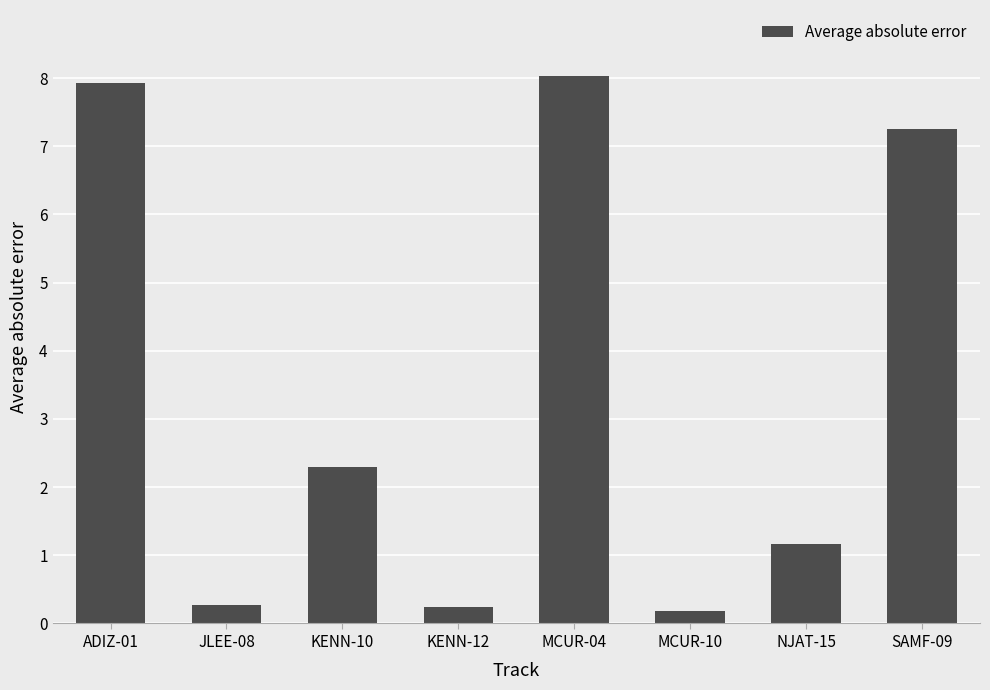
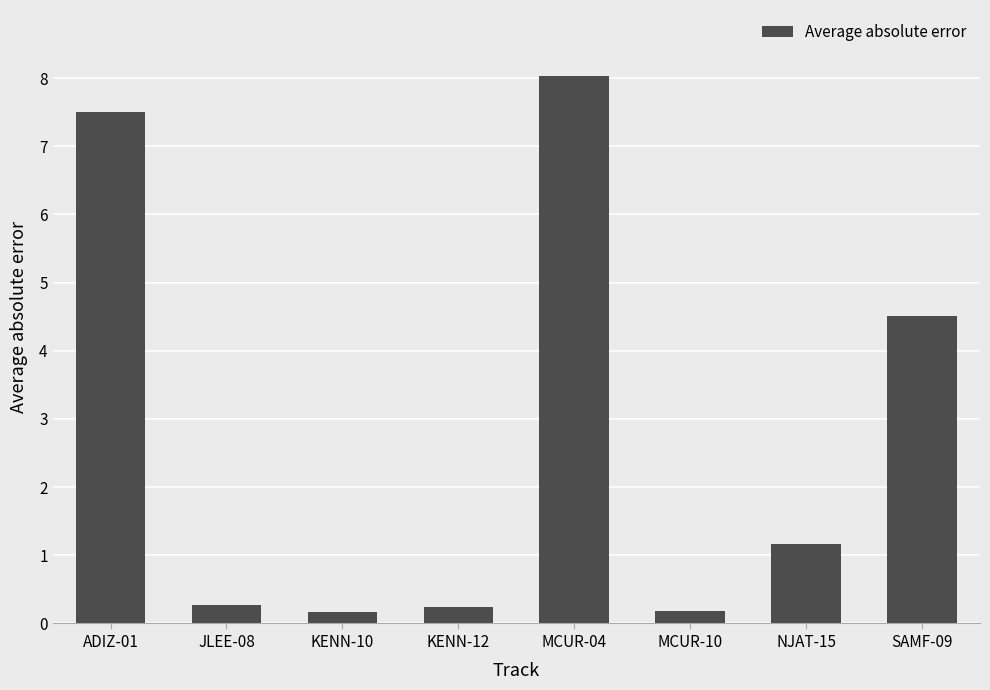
  {
-   "ADIZ-01": 7.9,
+   "ADIZ-01": 7.5,
    "JLEE-08": 0.3,
-   "KENN-10": 2.3,
+   "KENN-10": 0.2,
    "KENN-12": 0.2,
    "MCUR-04": 8.0,
    "MCUR-10": 0.2,
    "NJAT-15": 1.2,
-   "SAMF-09": 7.2
+   "SAMF-09": 4.5
  }
